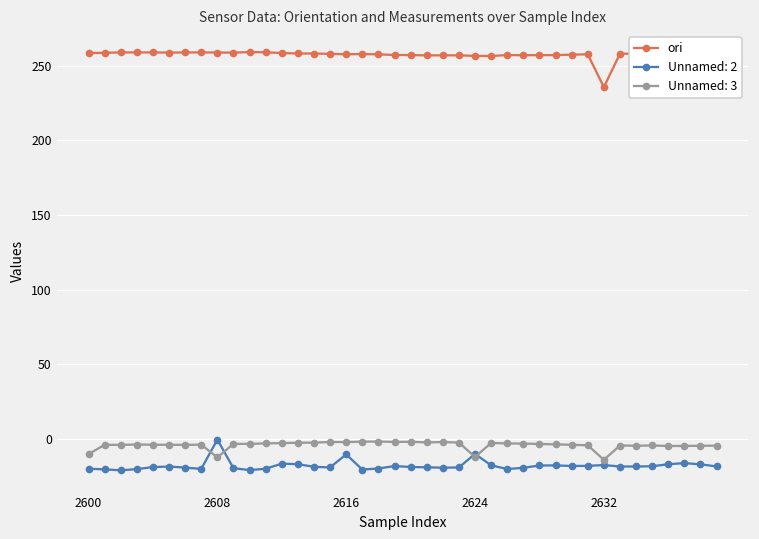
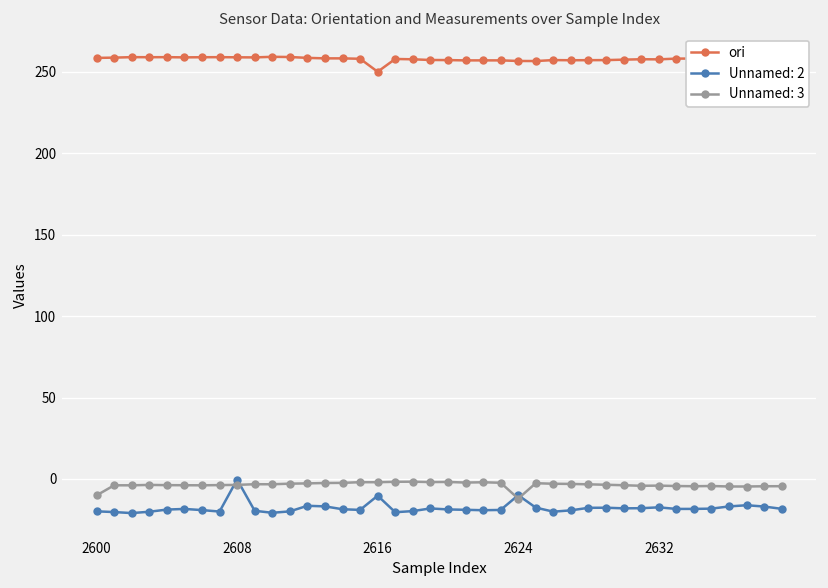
  {
    "ori": {
      "2600": 258,
      "2608": 259,
-     "2616": 258,
+     "2616": 250,
      "2624": 257,
-     "2632": 236
+     "2632": 258
    },
    "Unnamed: 2": {
      "2600": -20,
      "2608": 0,
      "2616": -10,
      "2624": -10,
      "2632": -17
    },
    "Unnamed: 3": {
      "2600": -10,
-     "2608": -12,
+     "2608": -4,
      "2616": -2,
      "2624": -12,
-     "2632": -14
+     "2632": -4
    }
  }
